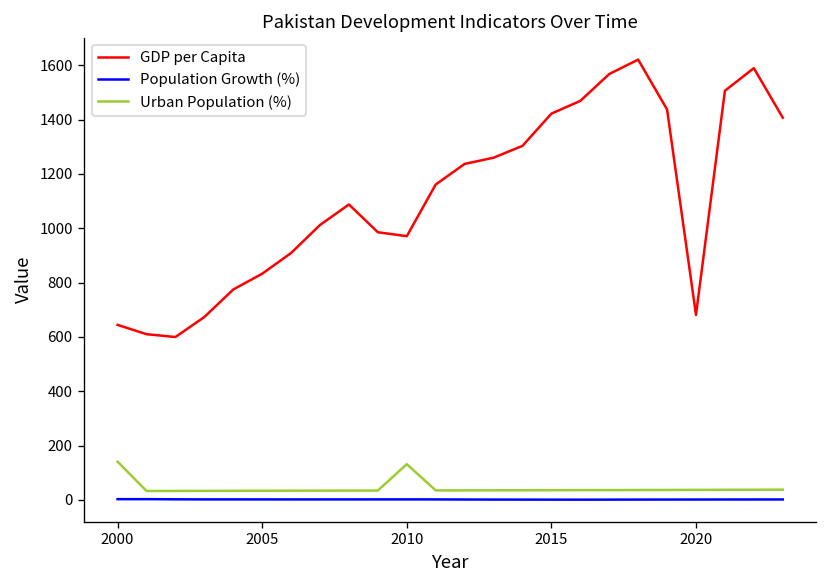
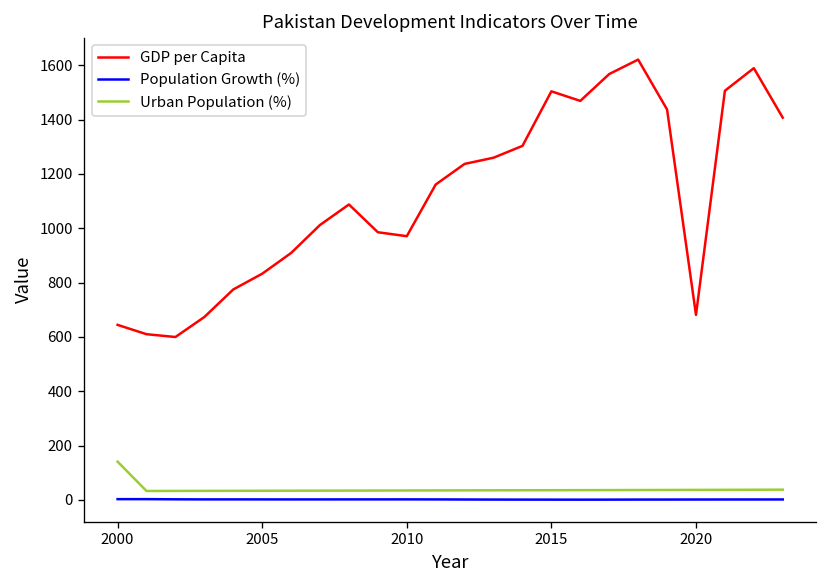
  {
    "GDP per Capita": {
      "2000": 640,
      "2005": 830,
      "2010": 970,
-     "2015": 1420,
+     "2015": 1500,
      "2020": 680
    },
    "Population Growth (%)": {
      "2000": 0,
      "2005": 0,
      "2010": 0,
      "2015": 0,
      "2020": 0
    },
    "Urban Population (%)": {
      "2000": 140,
      "2005": 30,
-     "2010": 130,
+     "2010": 30,
      "2015": 40,
      "2020": 40
    }
  }
